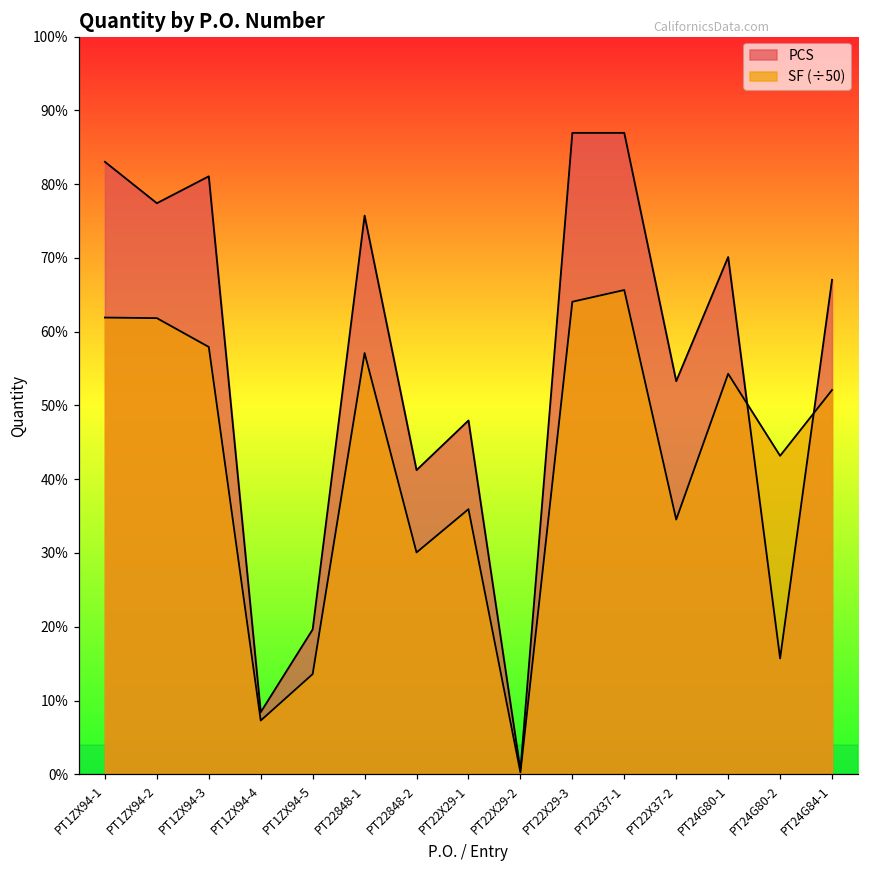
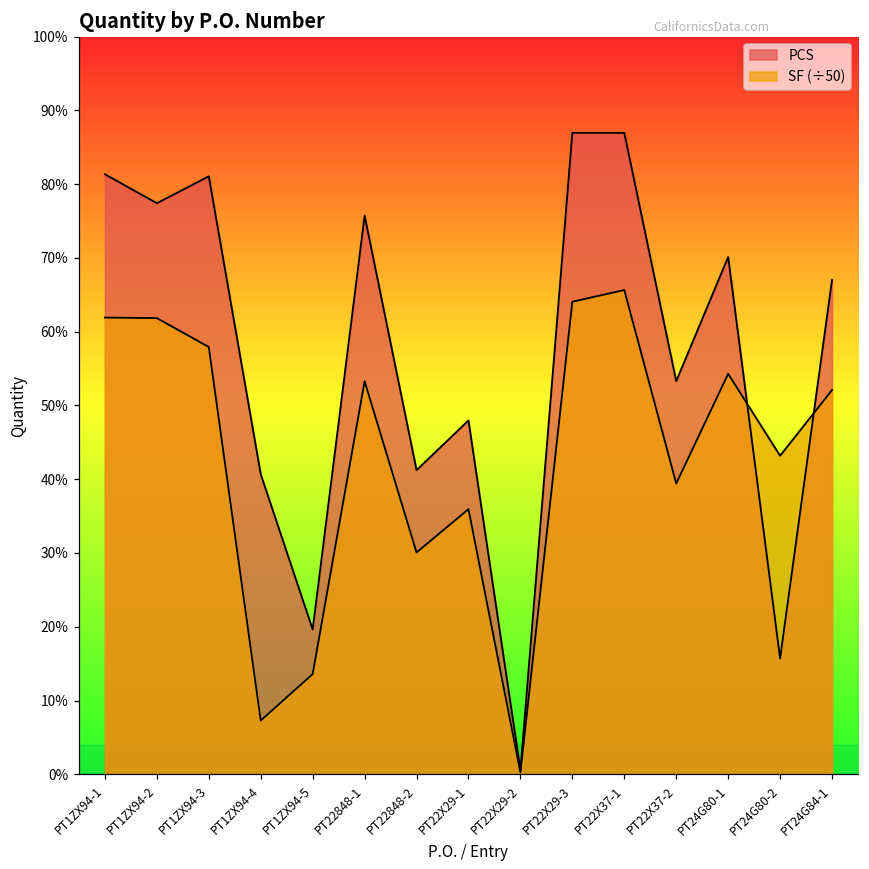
  {
    "PCS": {
-     "PT1ZX94-1": "83%",
+     "PT1ZX94-1": "81%",
      "PT1ZX94-2": "77%",
      "PT1ZX94-3": "81%",
-     "PT1ZX94-4": "8%",
+     "PT1ZX94-4": "41%",
      "PT1ZX94-5": "20%",
      "PT22848-1": "76%",
      "PT22848-2": "41%",
      "PT22X29-1": "48%",
      "PT22X29-3": "87%",
      "PT22X37-1": "87%",
      "PT22X37-2": "53%",
      "PT24G80-1": "70%",
      "PT24G80-2": "16%",
      "PT24G84-1": "67%"
    },
    "SF (÷50)": {
      "PT1ZX94-1": "62%",
      "PT1ZX94-2": "62%",
      "PT1ZX94-3": "58%",
      "PT1ZX94-4": "7%",
      "PT1ZX94-5": "14%",
-     "PT22848-1": "57%",
+     "PT22848-1": "53%",
      "PT22848-2": "30%",
      "PT22X29-1": "36%",
      "PT22X29-3": "64%",
      "PT22X37-1": "66%",
-     "PT22X37-2": "35%",
+     "PT22X37-2": "39%",
      "PT24G80-1": "54%",
      "PT24G80-2": "43%",
      "PT24G84-1": "52%"
    }
  }
